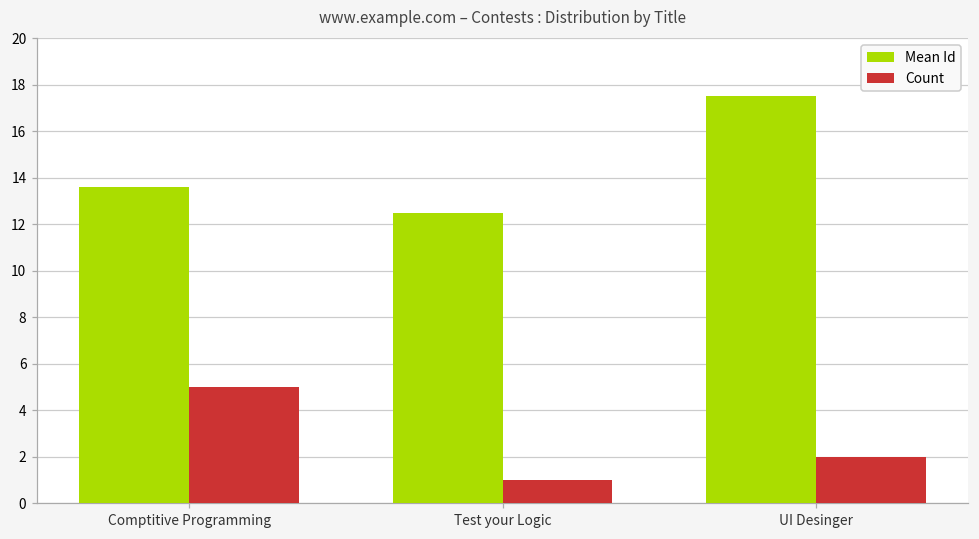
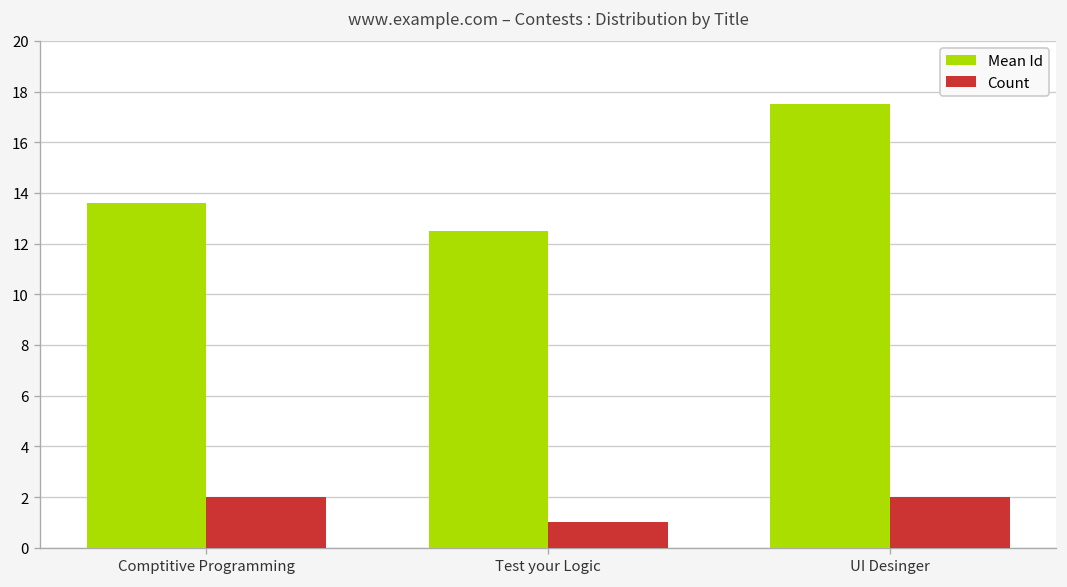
  {
    "Mean Id": {
      "Comptitive Programming": 13.6,
      "Test your Logic": 12.5,
      "UI Desinger": 17.5
    },
    "Count": {
-     "Comptitive Programming": 5,
+     "Comptitive Programming": 2,
      "Test your Logic": 1,
      "UI Desinger": 2
    }
  }
